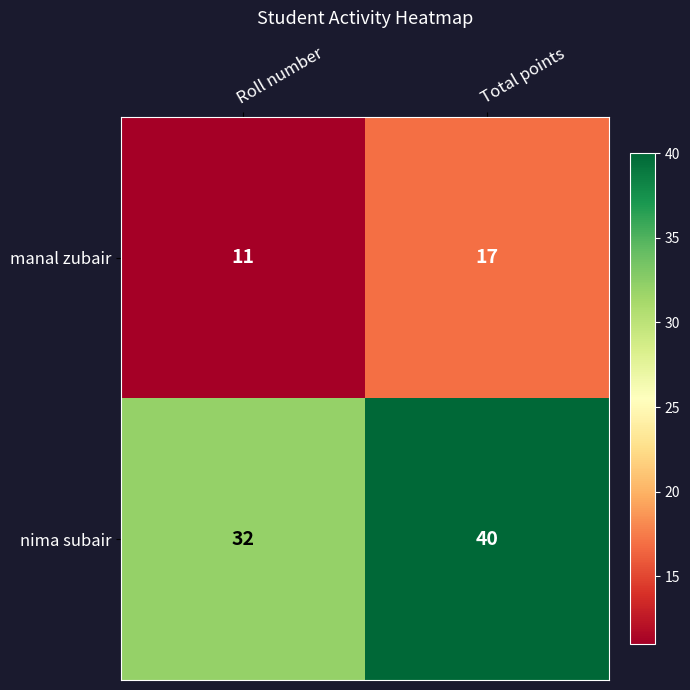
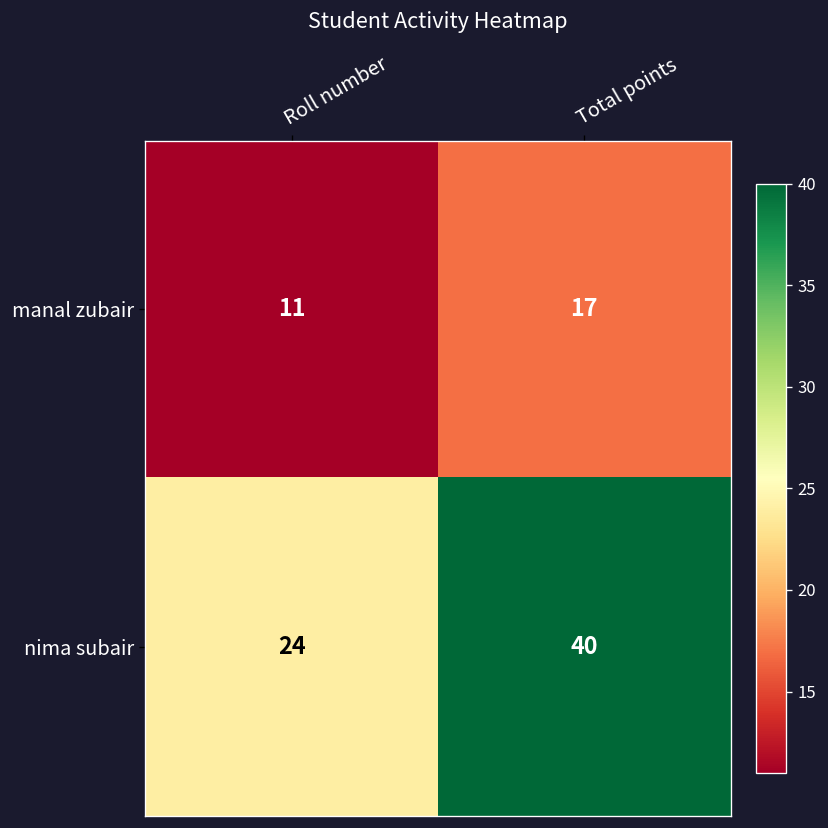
  {
    "manal zubair": {
      "Roll number": 11,
      "Total points": 17
    },
    "nima subair": {
-     "Roll number": 32,
+     "Roll number": 24,
      "Total points": 40
    }
  }
